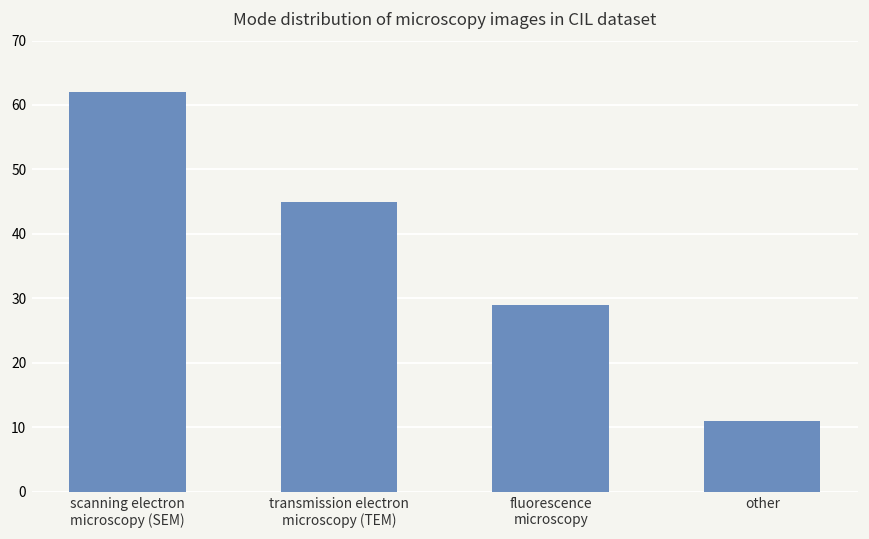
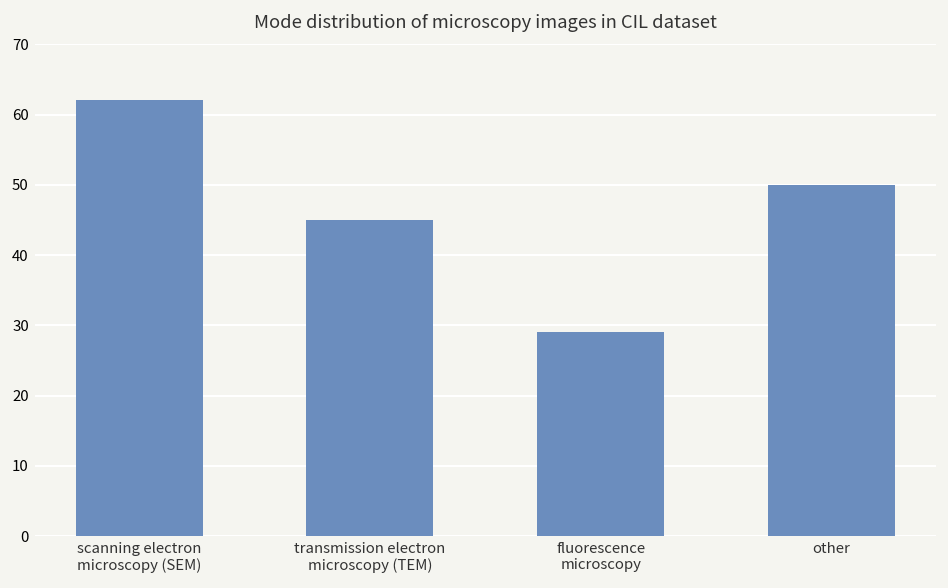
  {
    "scanning electron microscopy (SEM)": 62,
    "transmission electron microscopy (TEM)": 45,
    "fluorescence microscopy": 29,
-   "other": 11
+   "other": 50
  }
